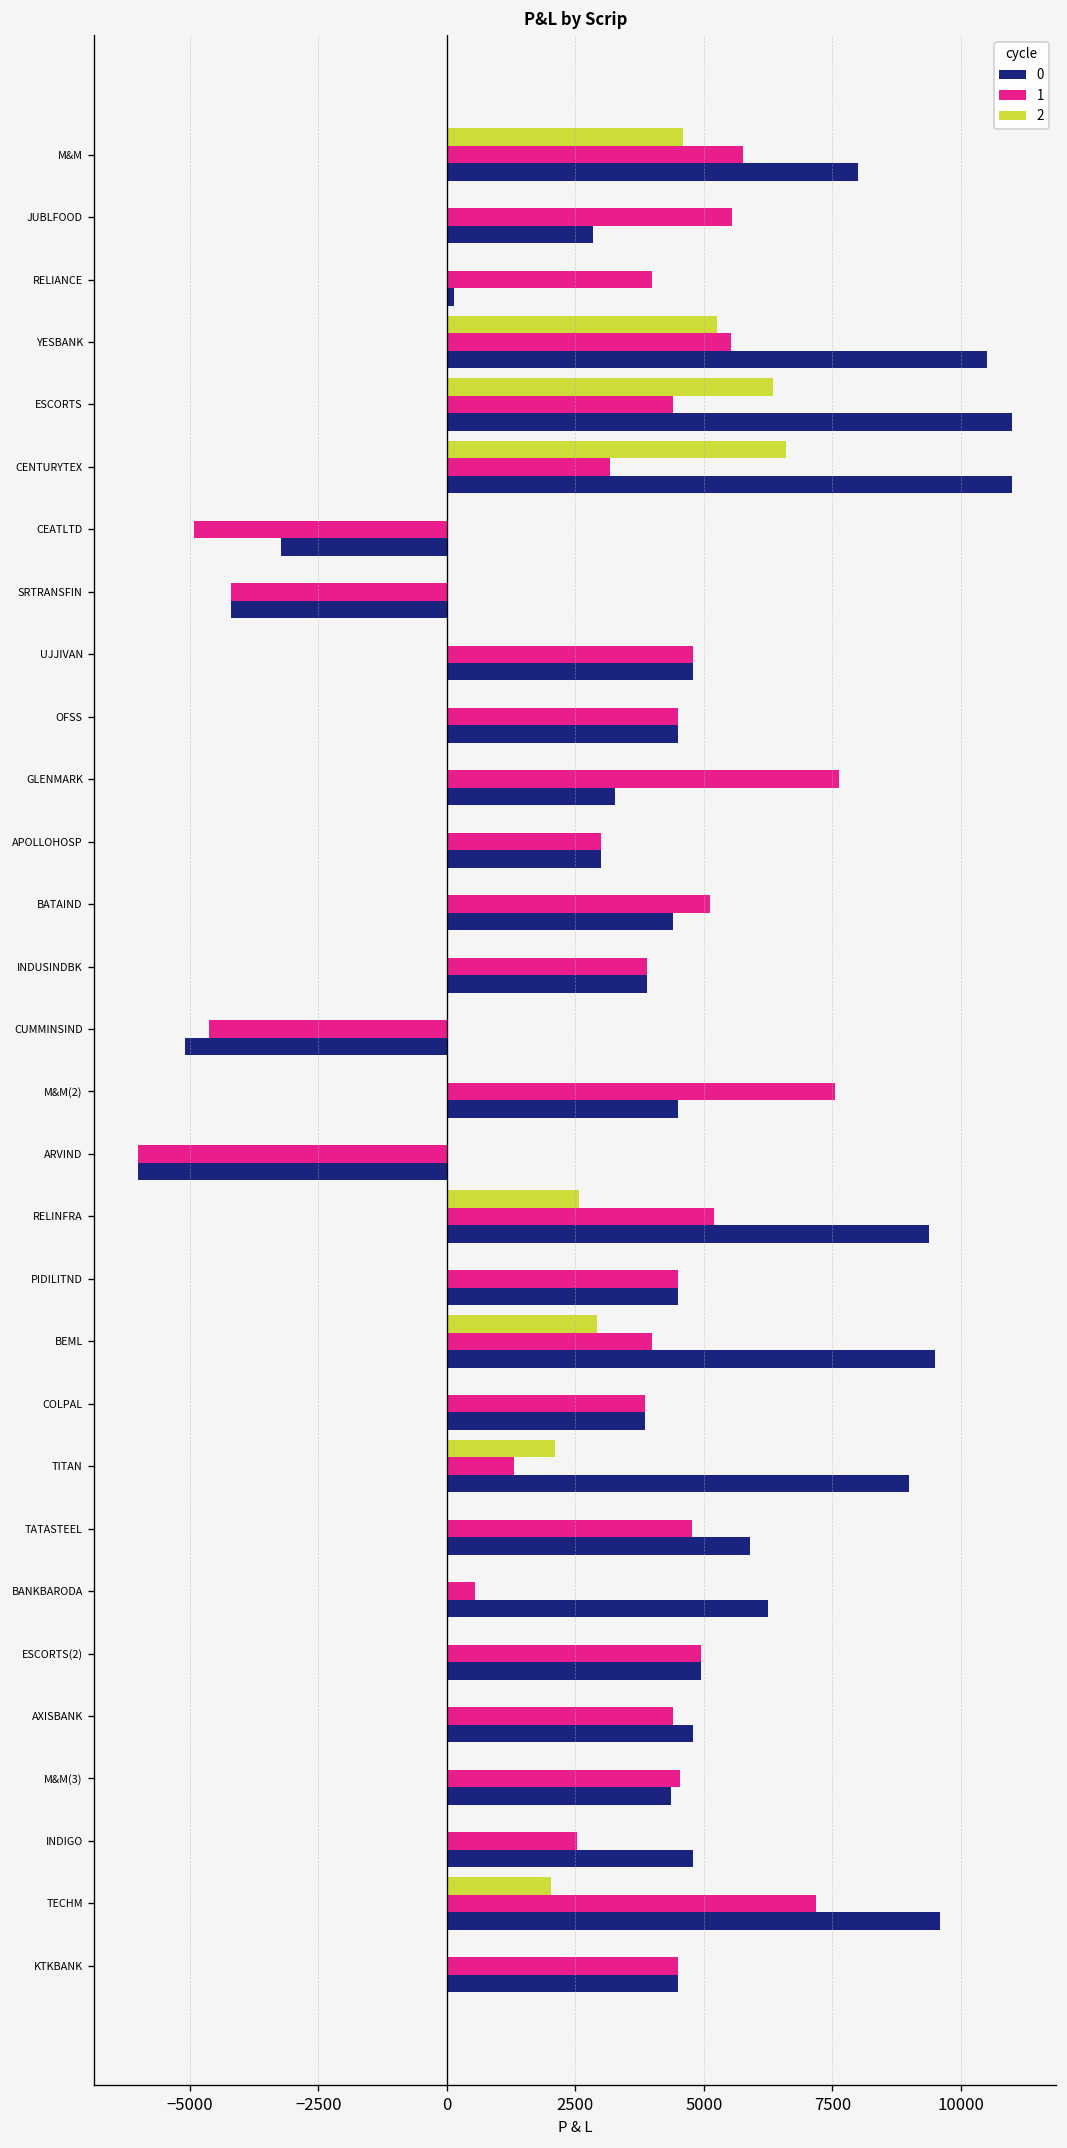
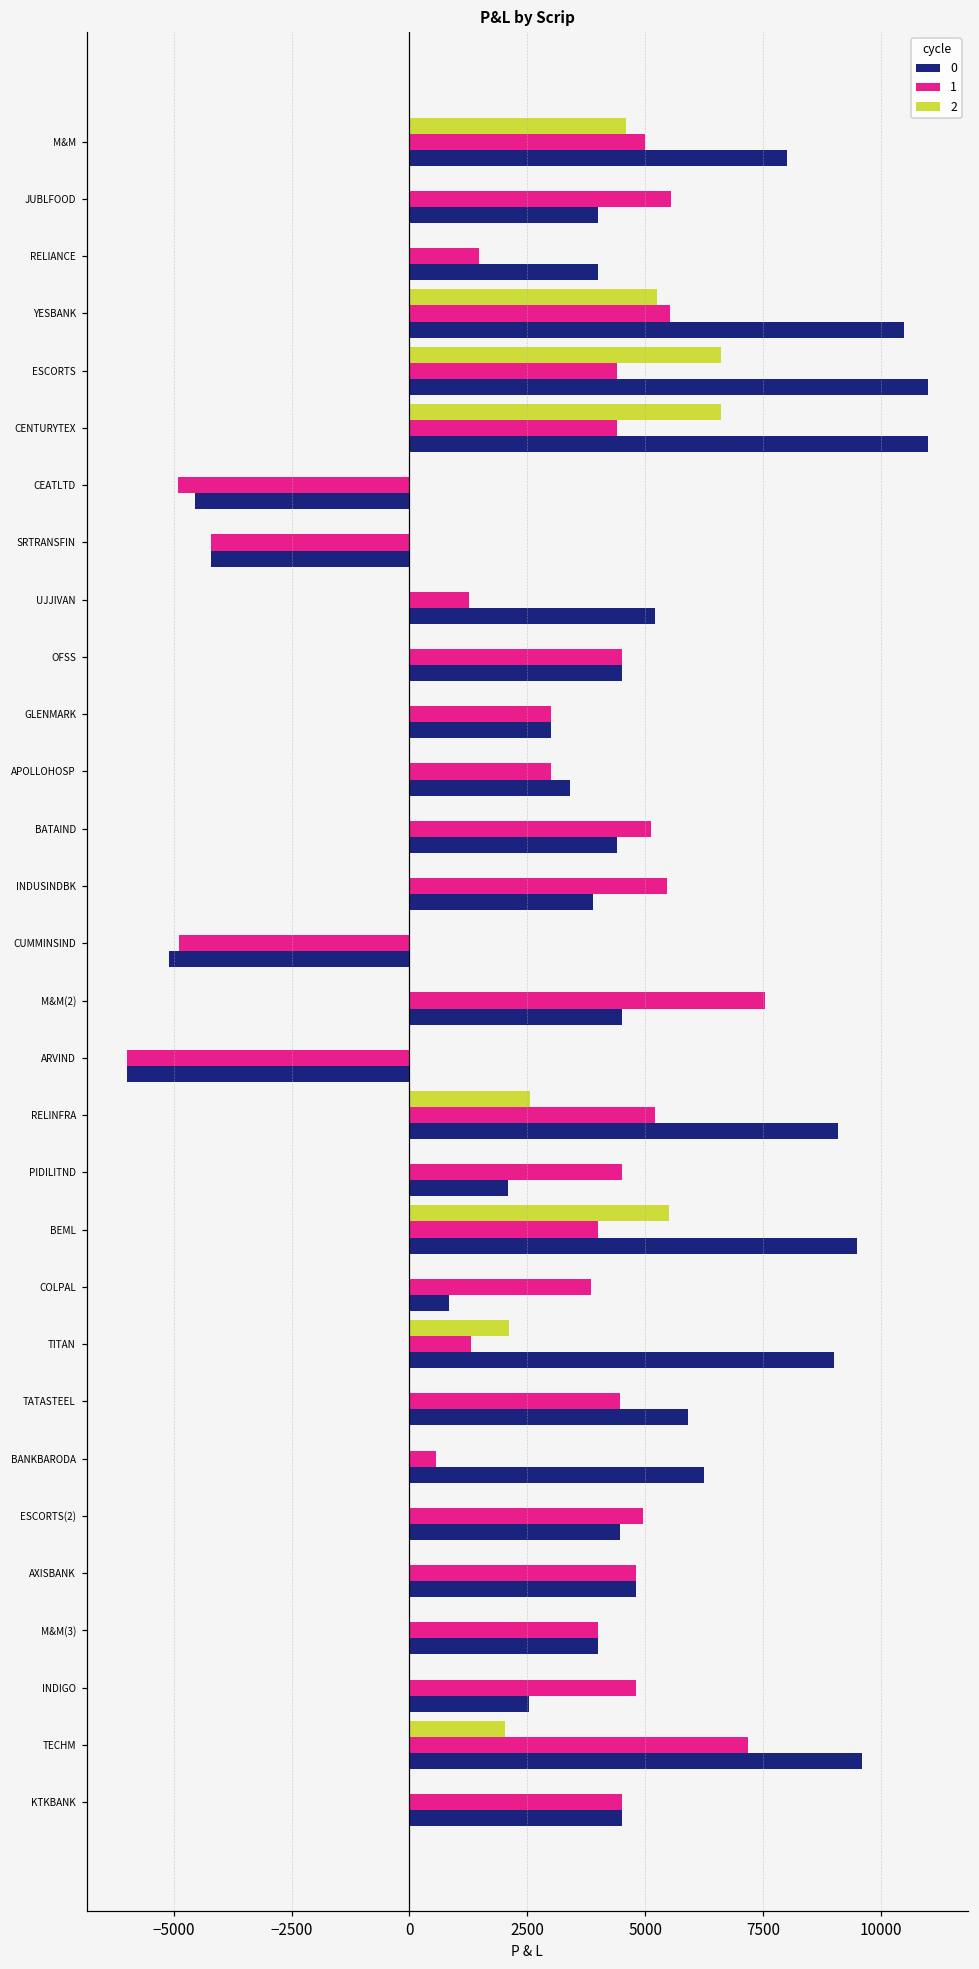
  {
    "0": {
      "M&M": 8000,
-     "JUBLFOOD": 2900,
-     "RELIANCE": 100,
+     "JUBLFOOD": 4000,
+     "RELIANCE": 4000,
      "YESBANK": 10500,
      "ESCORTS": 11000,
      "CENTURYTEX": 11000,
-     "CEATLTD": -3200,
+     "CEATLTD": -4600,
      "SRTRANSFIN": -4200,
-     "UJJIVAN": 4800,
+     "UJJIVAN": 5200,
      "OFSS": 4500,
-     "GLENMARK": 3300,
-     "APOLLOHOSP": 3000,
+     "GLENMARK": 3000,
+     "APOLLOHOSP": 3400,
      "BATAIND": 4400,
      "INDUSINDBK": 3900,
      "CUMMINSIND": -5100,
      "M&M(2)": 4500,
      "ARVIND": -6000,
-     "RELINFRA": 9400,
-     "PIDILITND": 4500,
+     "RELINFRA": 9100,
+     "PIDILITND": 2100,
      "BEML": 9500,
-     "COLPAL": 3900,
+     "COLPAL": 800,
      "TITAN": 9000,
      "TATASTEEL": 5900,
      "BANKBARODA": 6200,
-     "ESCORTS(2)": 5000,
+     "ESCORTS(2)": 4500,
      "AXISBANK": 4800,
-     "M&M(3)": 4400,
-     "INDIGO": 4800,
+     "M&M(3)": 4000,
+     "INDIGO": 2500,
      "TECHM": 9600,
      "KTKBANK": 4500
    },
    "1": {
-     "M&M": 5800,
+     "M&M": 5000,
      "JUBLFOOD": 5500,
-     "RELIANCE": 4000,
+     "RELIANCE": 1500,
      "YESBANK": 5500,
      "ESCORTS": 4400,
-     "CENTURYTEX": 3200,
+     "CENTURYTEX": 4400,
      "CEATLTD": -4900,
      "SRTRANSFIN": -4200,
-     "UJJIVAN": 4800,
+     "UJJIVAN": 1300,
      "OFSS": 4500,
-     "GLENMARK": 7600,
+     "GLENMARK": 3000,
      "APOLLOHOSP": 3000,
      "BATAIND": 5100,
-     "INDUSINDBK": 3900,
-     "CUMMINSIND": -4600,
+     "INDUSINDBK": 5500,
+     "CUMMINSIND": -4900,
      "M&M(2)": 7600,
      "ARVIND": -6000,
      "RELINFRA": 5200,
      "PIDILITND": 4500,
      "BEML": 4000,
      "COLPAL": 3900,
      "TITAN": 1300,
-     "TATASTEEL": 4800,
+     "TATASTEEL": 4500,
      "BANKBARODA": 600,
      "ESCORTS(2)": 5000,
-     "AXISBANK": 4400,
-     "M&M(3)": 4500,
-     "INDIGO": 2500,
+     "AXISBANK": 4800,
+     "M&M(3)": 4000,
+     "INDIGO": 4800,
      "TECHM": 7200,
      "KTKBANK": 4500
    },
    "2": {
      "M&M": 4600,
      "JUBLFOOD": 0,
      "RELIANCE": 0,
      "YESBANK": 5300,
-     "ESCORTS": 6300,
+     "ESCORTS": 6600,
      "CENTURYTEX": 6600,
      "CEATLTD": 0,
      "SRTRANSFIN": 0,
      "UJJIVAN": 0,
      "OFSS": 0,
      "GLENMARK": 0,
      "APOLLOHOSP": 0,
      "BATAIND": 0,
      "INDUSINDBK": 0,
      "CUMMINSIND": 0,
      "M&M(2)": 0,
      "ARVIND": 0,
      "RELINFRA": 2600,
      "PIDILITND": 0,
-     "BEML": 2900,
+     "BEML": 5500,
      "COLPAL": 0,
      "TITAN": 2100,
      "TATASTEEL": 0,
      "BANKBARODA": 0,
      "ESCORTS(2)": 0,
      "AXISBANK": 0,
      "M&M(3)": 0,
      "INDIGO": 0,
      "TECHM": 2000,
      "KTKBANK": 0
    }
  }
